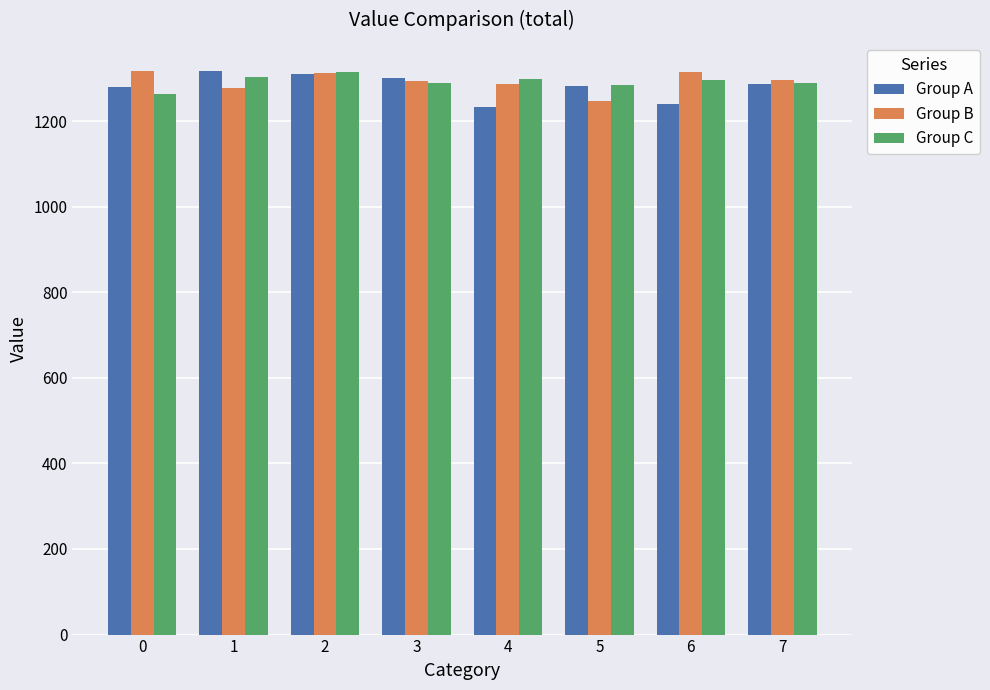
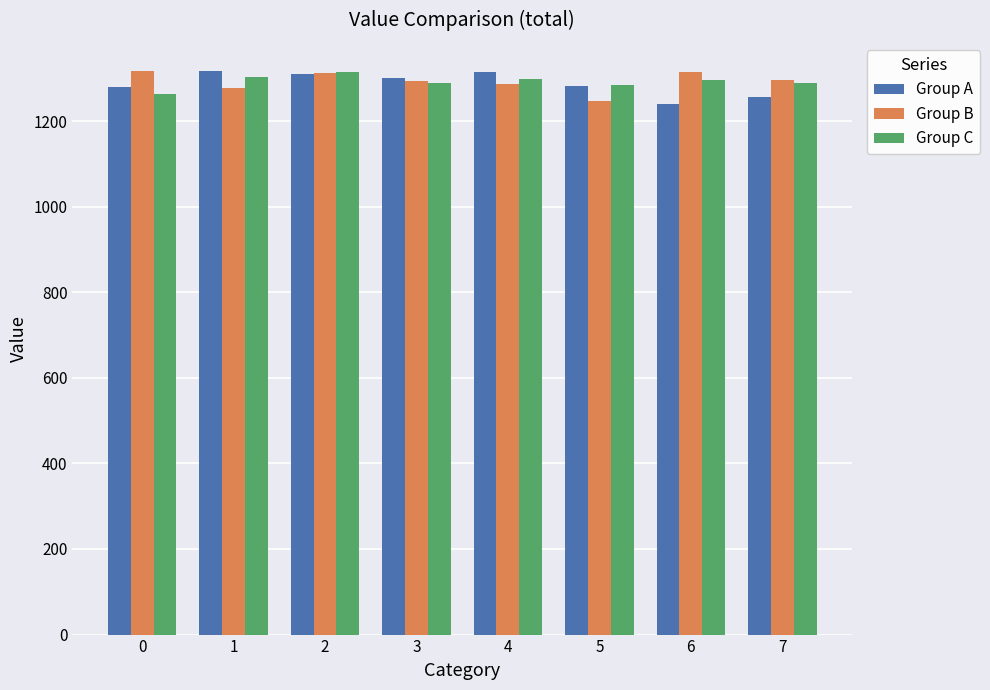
  {
    "Group A": {
      "0": 1280,
      "1": 1320,
      "2": 1310,
      "3": 1300,
-     "4": 1230,
+     "4": 1320,
      "5": 1280,
      "6": 1240,
-     "7": 1290
+     "7": 1260
    },
    "Group B": {
      "0": 1320,
      "1": 1280,
      "2": 1310,
      "3": 1290,
      "4": 1290,
      "5": 1250,
      "6": 1320,
      "7": 1300
    },
    "Group C": {
      "0": 1260,
      "1": 1300,
      "2": 1320,
      "3": 1290,
      "4": 1300,
      "5": 1280,
      "6": 1300,
      "7": 1290
    }
  }
